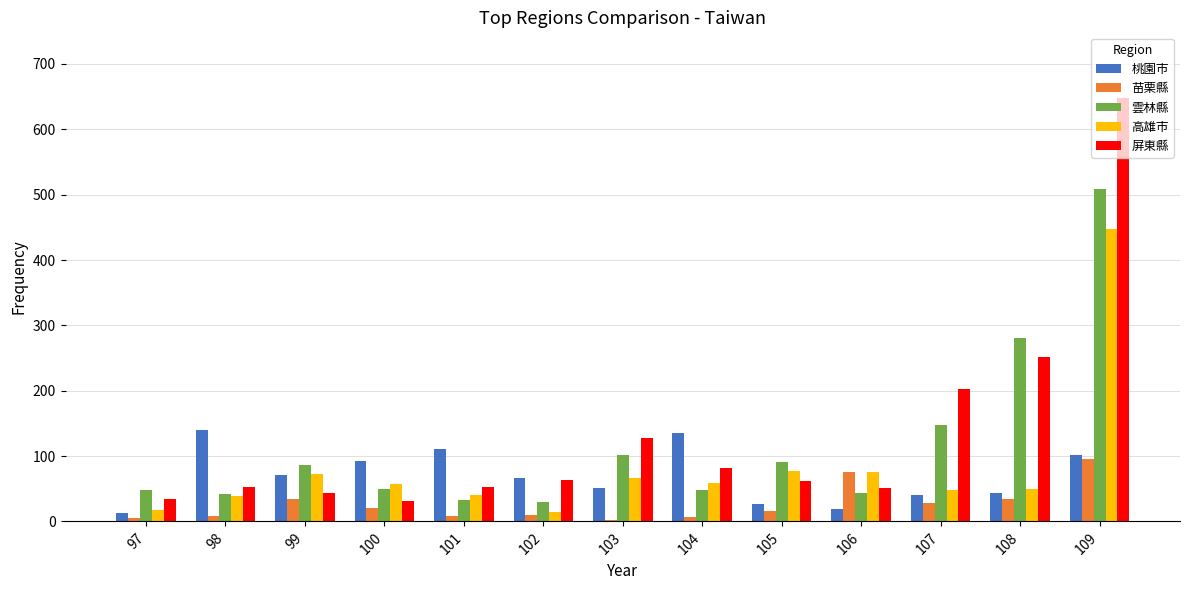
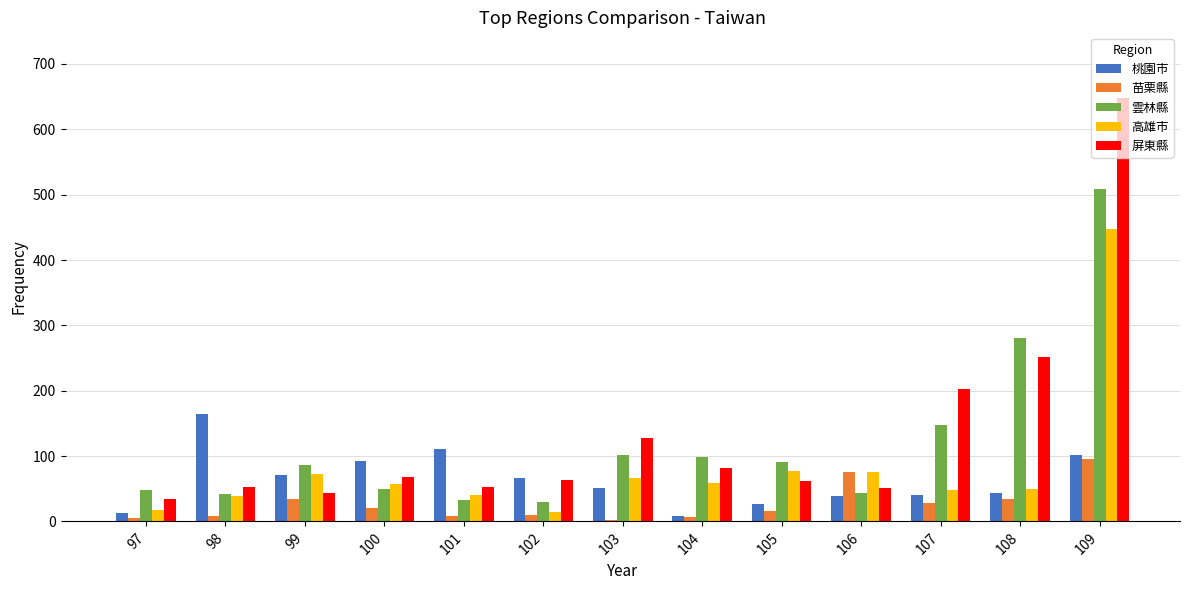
  {
    "桃園市": {
      "97": 10,
-     "98": 140,
+     "98": 160,
      "99": 70,
      "100": 90,
      "101": 110,
      "102": 70,
      "103": 50,
-     "104": 140,
+     "104": 10,
      "105": 30,
-     "106": 20,
+     "106": 40,
      "107": 40,
      "108": 40,
      "109": 100
    },
    "苗栗縣": {
      "97": 10,
      "98": 10,
      "99": 40,
      "100": 20,
      "101": 10,
      "102": 10,
      "104": 10,
      "105": 20,
      "106": 80,
      "107": 30,
      "108": 30,
      "109": 100
    },
    "雲林縣": {
      "97": 50,
      "98": 40,
      "99": 90,
      "100": 50,
      "101": 30,
      "102": 30,
      "103": 100,
-     "104": 50,
+     "104": 100,
      "105": 90,
      "106": 40,
      "107": 150,
      "108": 280,
      "109": 510
    },
    "高雄市": {
      "97": 20,
      "98": 40,
      "99": 70,
      "100": 60,
      "101": 40,
      "102": 20,
      "103": 70,
      "104": 60,
      "105": 80,
      "106": 80,
      "107": 50,
      "108": 50,
      "109": 450
    },
    "屏東縣": {
      "97": 40,
      "98": 50,
      "99": 40,
-     "100": 30,
+     "100": 70,
      "101": 50,
      "102": 60,
      "103": 130,
      "104": 80,
      "105": 60,
      "106": 50,
      "107": 200,
      "108": 250
    }
  }
